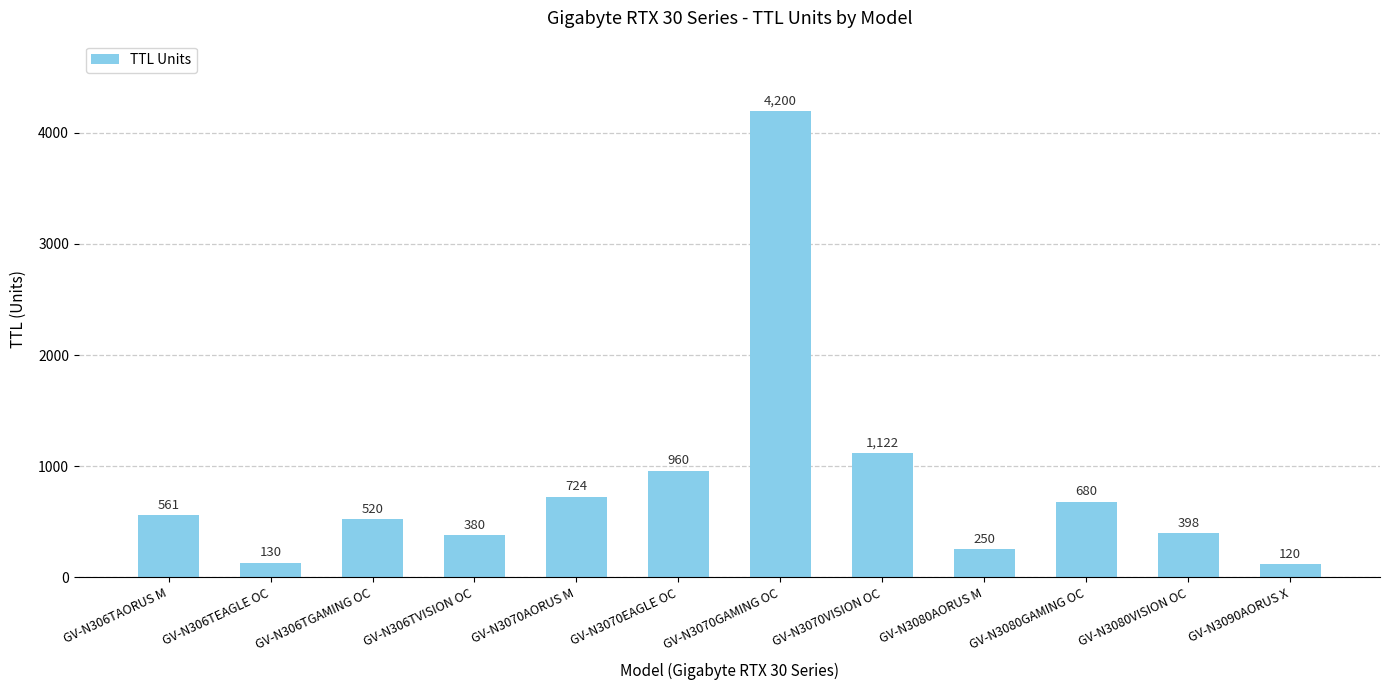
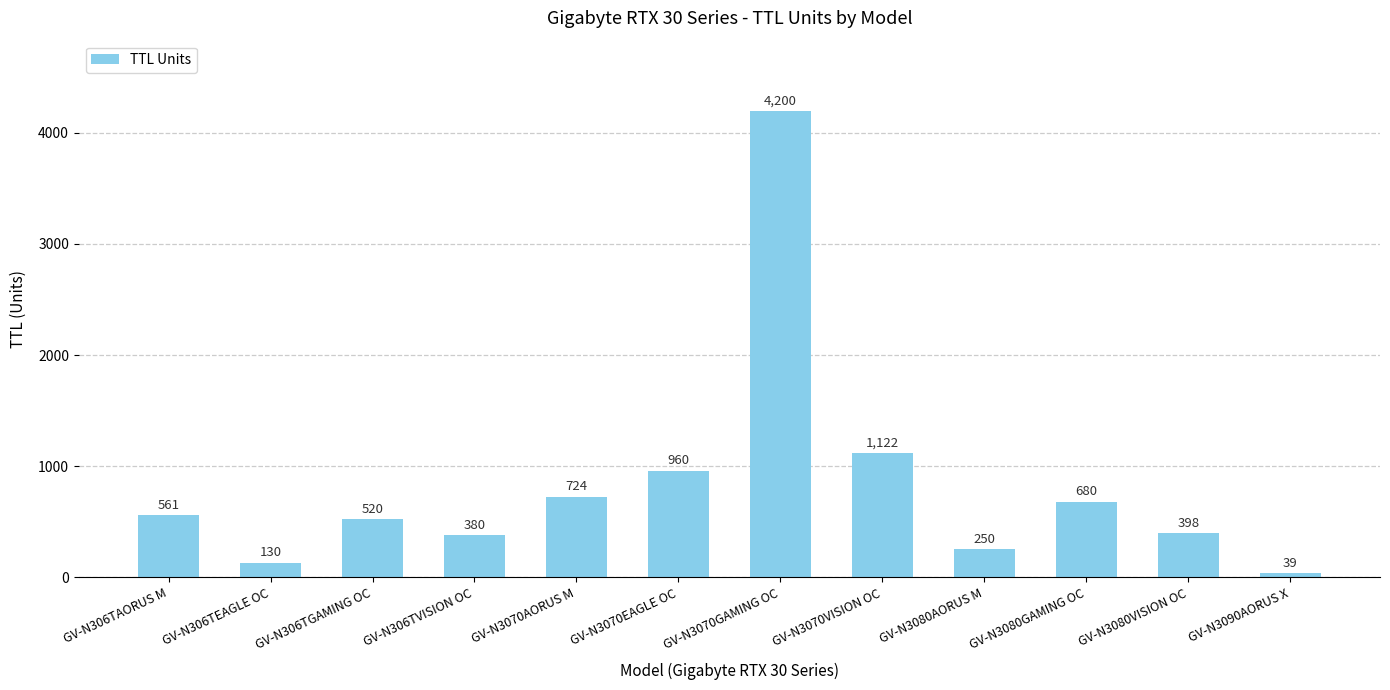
  {
    "GV-N306TAORUS M": "561",
    "GV-N306TEAGLE OC": "130",
    "GV-N306TGAMING OC": "520",
    "GV-N306TVISION OC": "380",
    "GV-N3070AORUS M": "724",
    "GV-N3070EAGLE OC": "960",
    "GV-N3070GAMING OC": "4,200",
    "GV-N3070VISION OC": "1,122",
    "GV-N3080AORUS M": "250",
    "GV-N3080GAMING OC": "680",
    "GV-N3080VISION OC": "398",
-   "GV-N3090AORUS X": "120"
+   "GV-N3090AORUS X": "39"
  }
